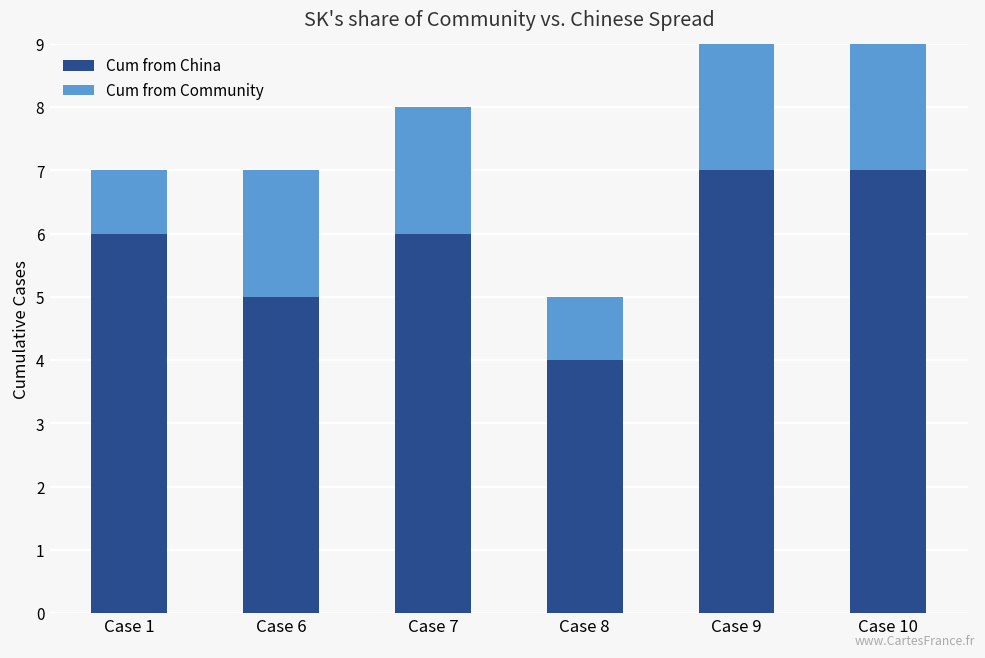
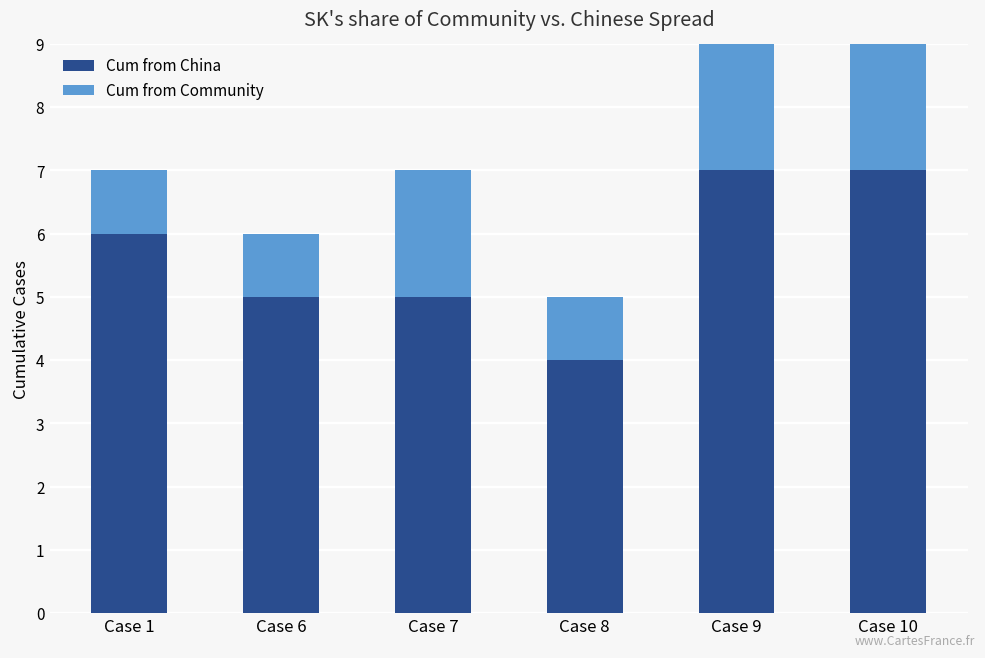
  {
    "Cum from China": {
      "Case 1": 6,
      "Case 6": 5,
-     "Case 7": 6,
+     "Case 7": 5,
      "Case 8": 4,
      "Case 9": 7,
      "Case 10": 7
    },
    "Cum from Community": {
      "Case 1": 1,
-     "Case 6": 2,
+     "Case 6": 1,
      "Case 7": 2,
      "Case 8": 1,
      "Case 9": 2
    }
  }
